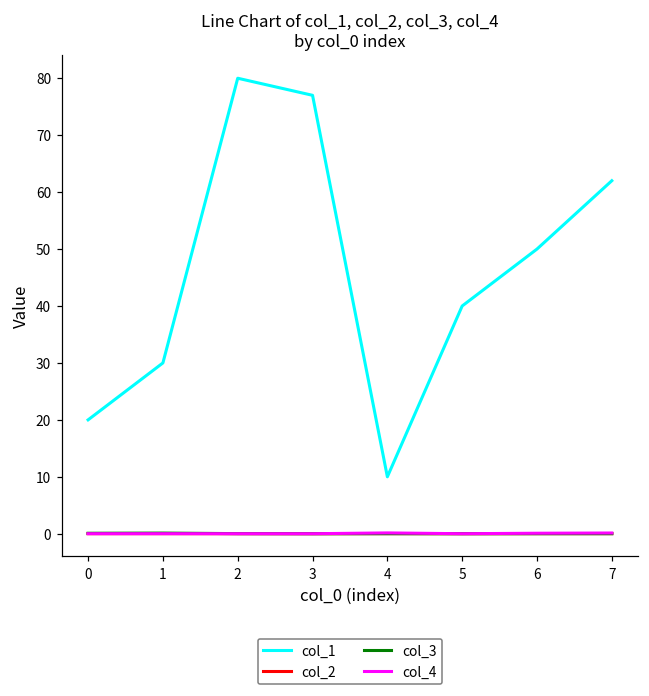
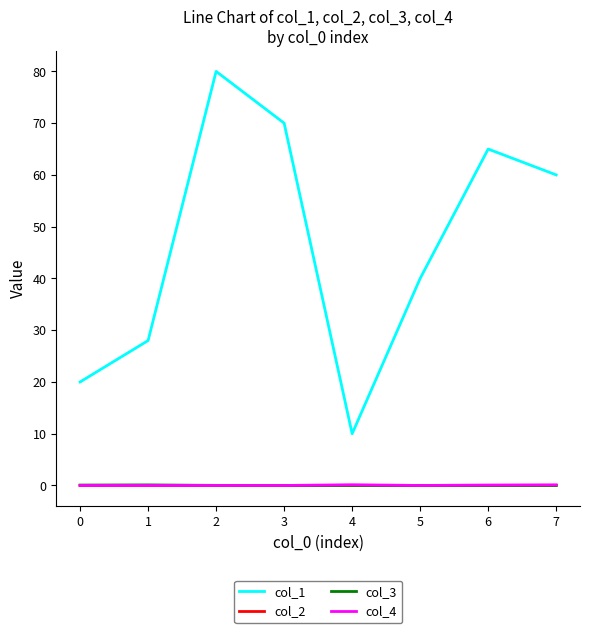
  {
    "col_1": {
      "0": 20,
-     "1": 30,
+     "1": 28,
      "2": 80,
-     "3": 77,
+     "3": 70,
      "4": 10,
      "5": 40,
-     "6": 50,
-     "7": 62
+     "6": 65,
+     "7": 60
    }
  }
